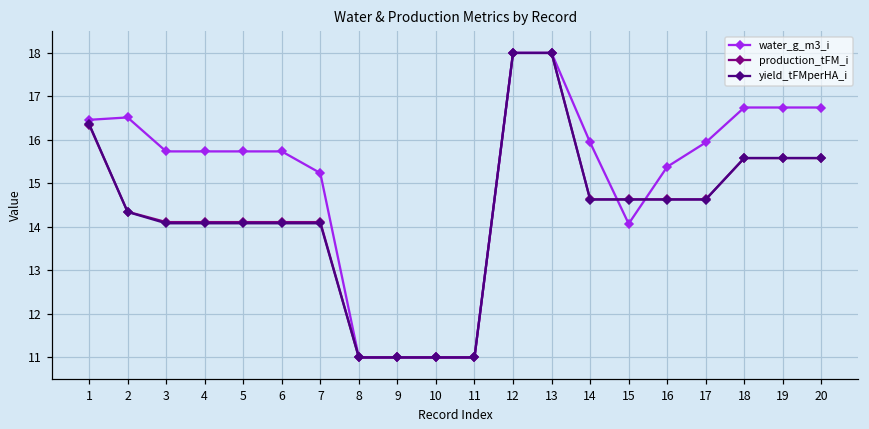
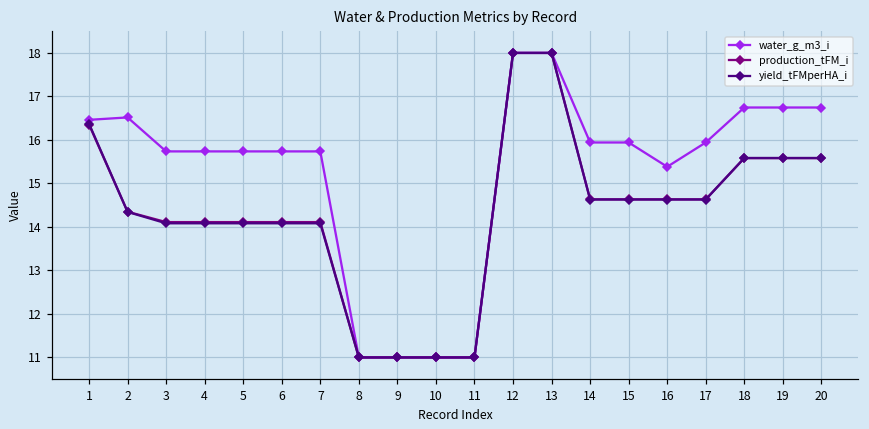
  {
    "water_g_m3_i": {
      "1": 16.5,
      "2": 16.5,
      "3": 15.7,
      "4": 15.7,
      "5": 15.7,
      "6": 15.7,
-     "7": 15.2,
+     "7": 15.7,
      "14": 15.9,
-     "15": 14.1,
+     "15": 15.9,
      "16": 15.4,
      "17": 15.9,
      "18": 16.7,
      "19": 16.7,
      "20": 16.7
    }
  }
